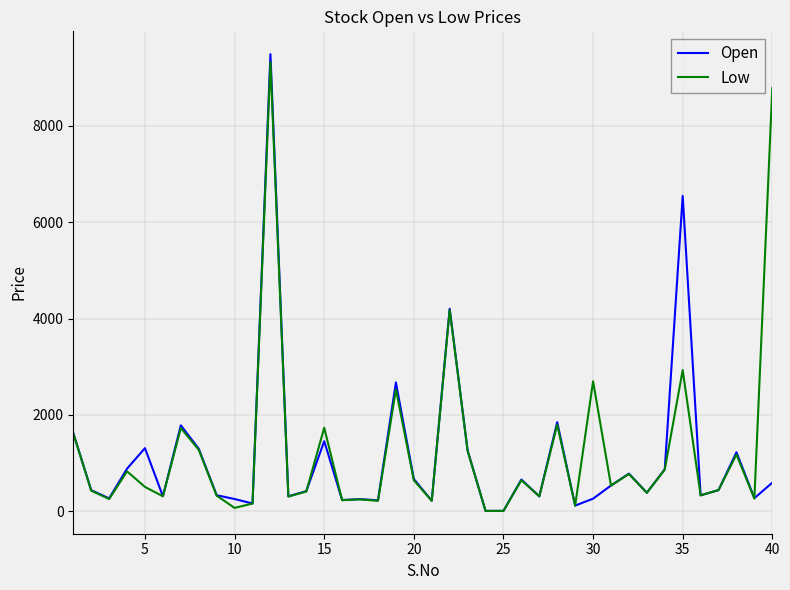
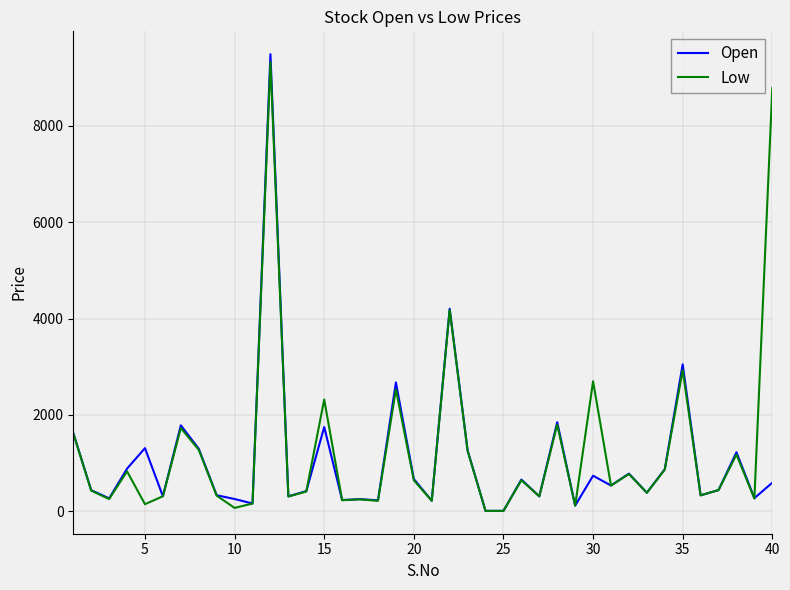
  {
    "Open": {
      "5": 1300,
      "10": 300,
-     "15": 1500,
-     "30": 300,
-     "35": 6500,
+     "15": 1800,
+     "30": 700,
+     "35": 3100,
      "40": 600
    },
    "Low": {
-     "5": 500,
+     "5": 100,
      "10": 100,
-     "15": 1700,
+     "15": 2300,
      "30": 2700,
      "35": 2900,
      "40": 8800
    }
  }
